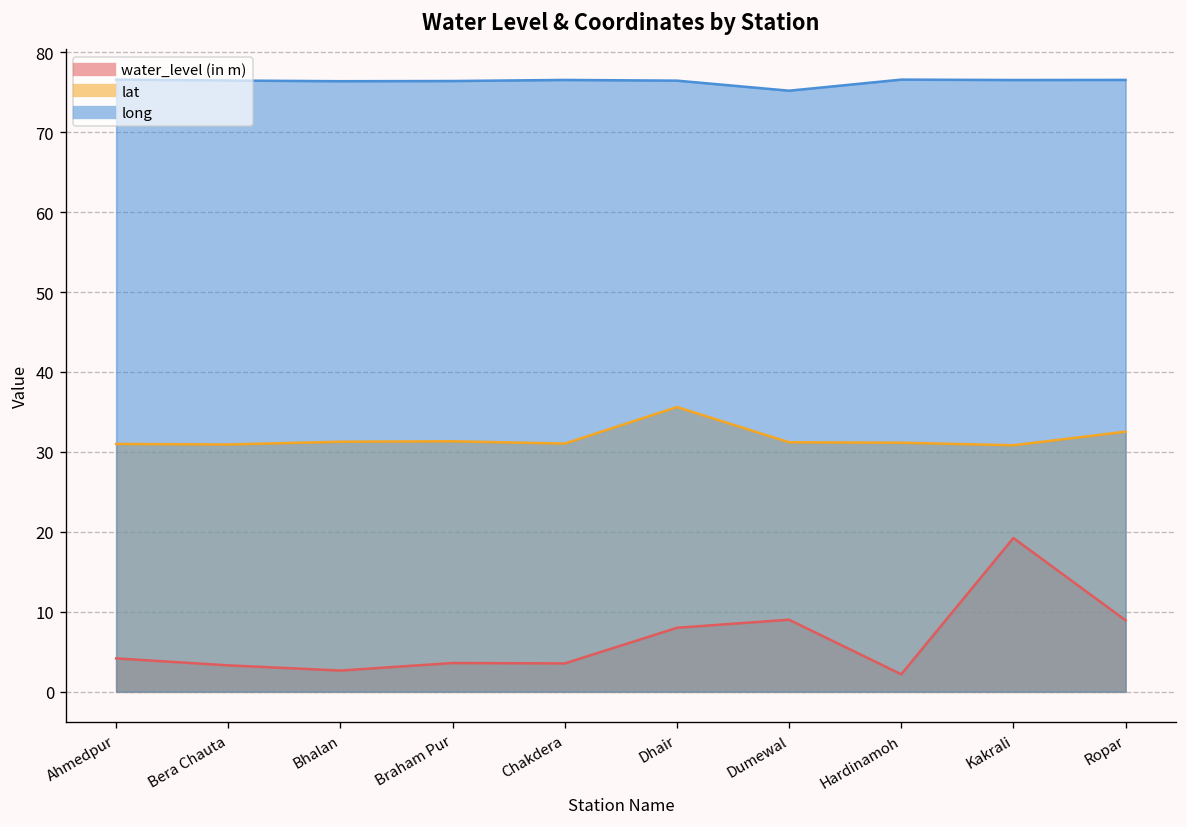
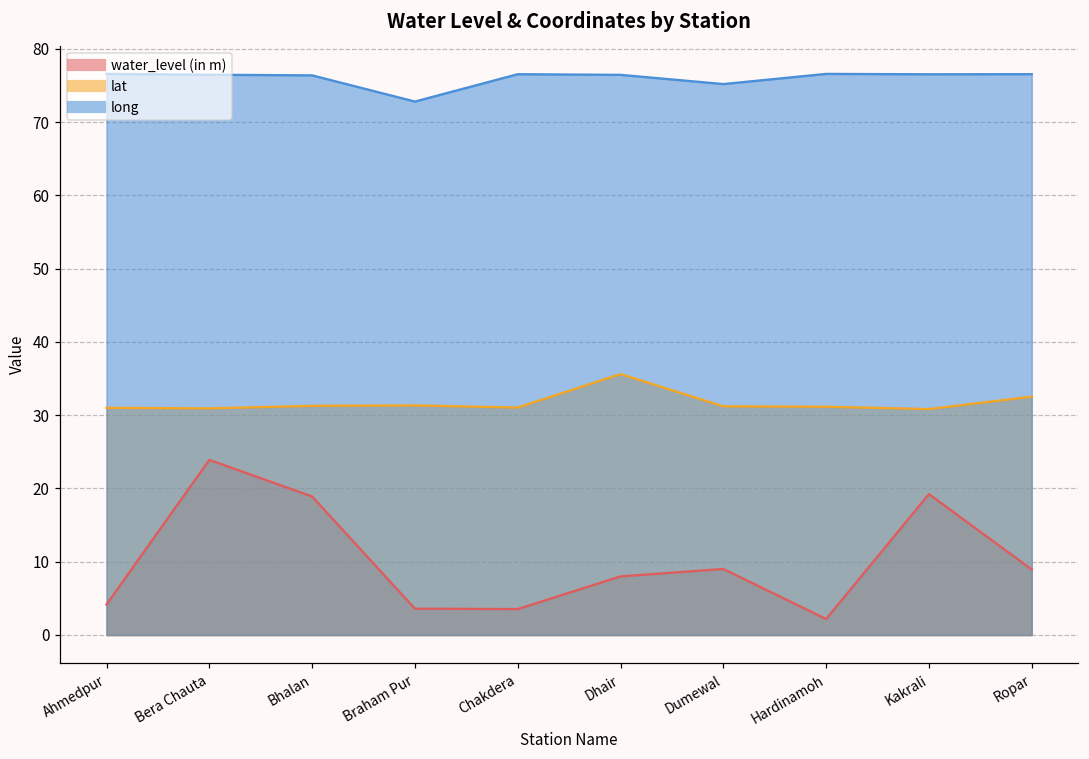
  {
    "water_level (in m)": {
      "Ahmedpur": 4,
-     "Bera Chauta": 3,
-     "Bhalan": 3,
+     "Bera Chauta": 24,
+     "Bhalan": 19,
      "Braham Pur": 4,
      "Chakdera": 4,
      "Dhair": 8,
      "Dumewal": 9,
      "Hardinamoh": 2,
      "Kakrali": 19,
      "Ropar": 9
    },
    "lat": {
      "Ahmedpur": 31,
      "Bera Chauta": 31,
      "Bhalan": 31,
      "Braham Pur": 31,
      "Chakdera": 31,
      "Dhair": 36,
      "Dumewal": 31,
      "Hardinamoh": 31,
      "Kakrali": 31,
      "Ropar": 33
    },
    "long": {
      "Bhalan": 76,
-     "Braham Pur": 76,
+     "Braham Pur": 73,
      "Chakdera": 77,
      "Dhair": 76,
      "Dumewal": 75,
      "Hardinamoh": 77,
      "Kakrali": 77,
      "Ropar": 77
    }
  }
